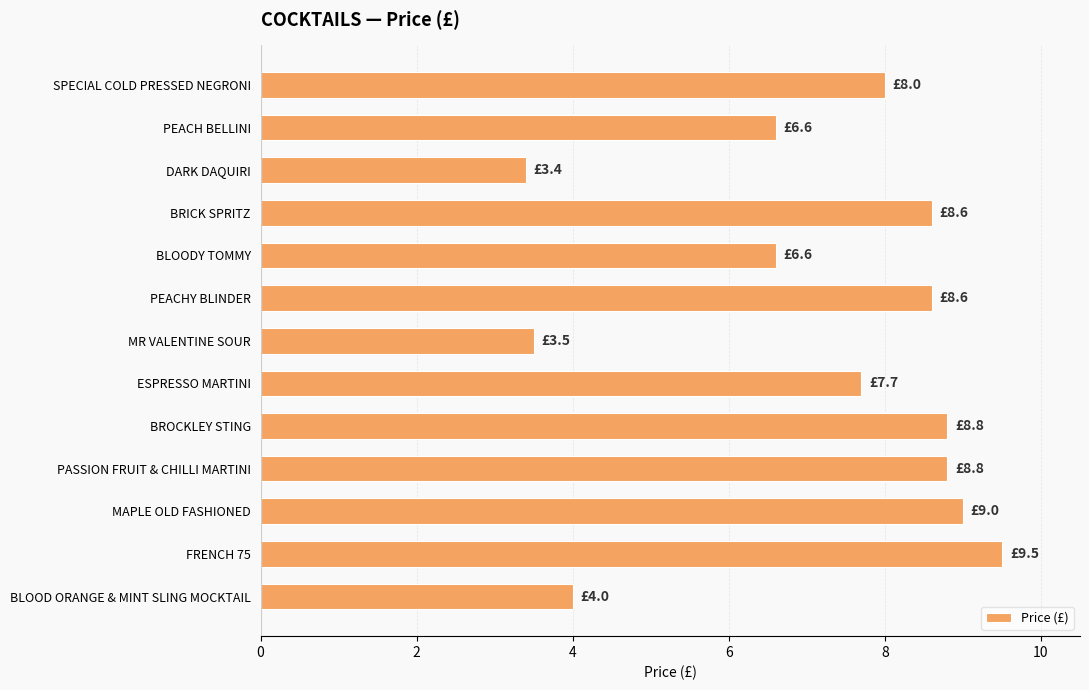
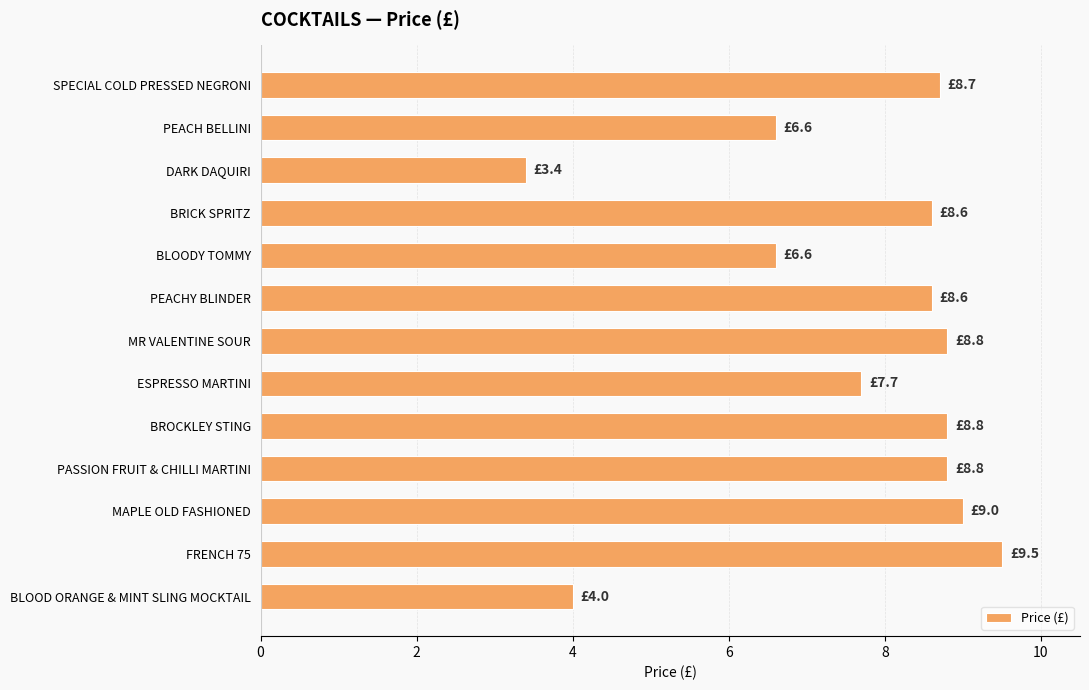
  {
-   "SPECIAL COLD PRESSED NEGRONI": "£8.0",
+   "SPECIAL COLD PRESSED NEGRONI": "£8.7",
    "PEACH BELLINI": "£6.6",
    "DARK DAQUIRI": "£3.4",
    "BRICK SPRITZ": "£8.6",
    "BLOODY TOMMY": "£6.6",
    "PEACHY BLINDER": "£8.6",
-   "MR VALENTINE SOUR": "£3.5",
+   "MR VALENTINE SOUR": "£8.8",
    "ESPRESSO MARTINI": "£7.7",
    "BROCKLEY STING": "£8.8",
    "PASSION FRUIT & CHILLI MARTINI": "£8.8",
    "MAPLE OLD FASHIONED": "£9.0",
    "FRENCH 75": "£9.5",
    "BLOOD ORANGE & MINT SLING MOCKTAIL": "£4.0"
  }
